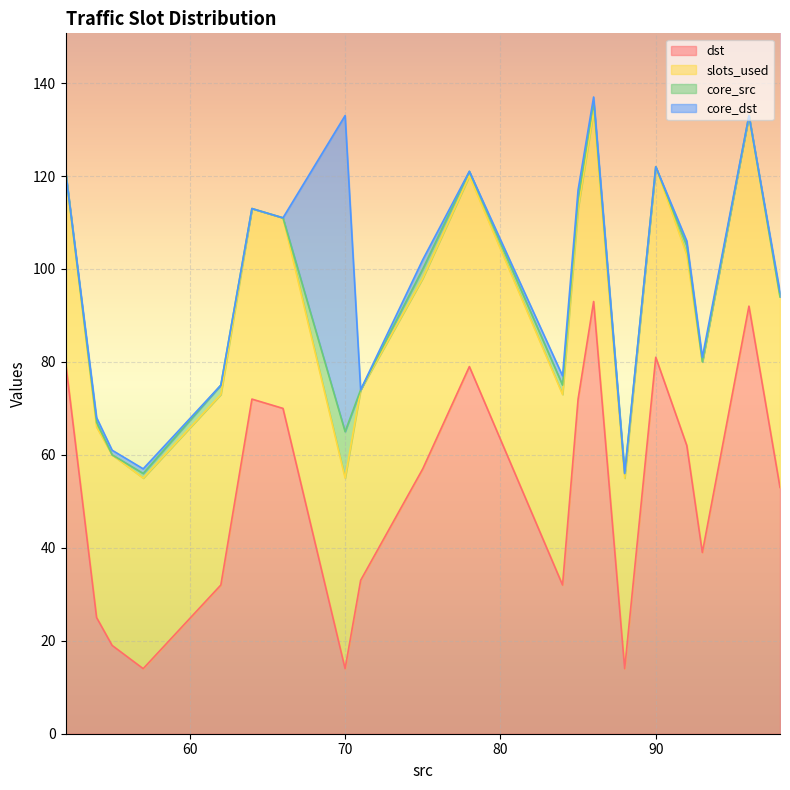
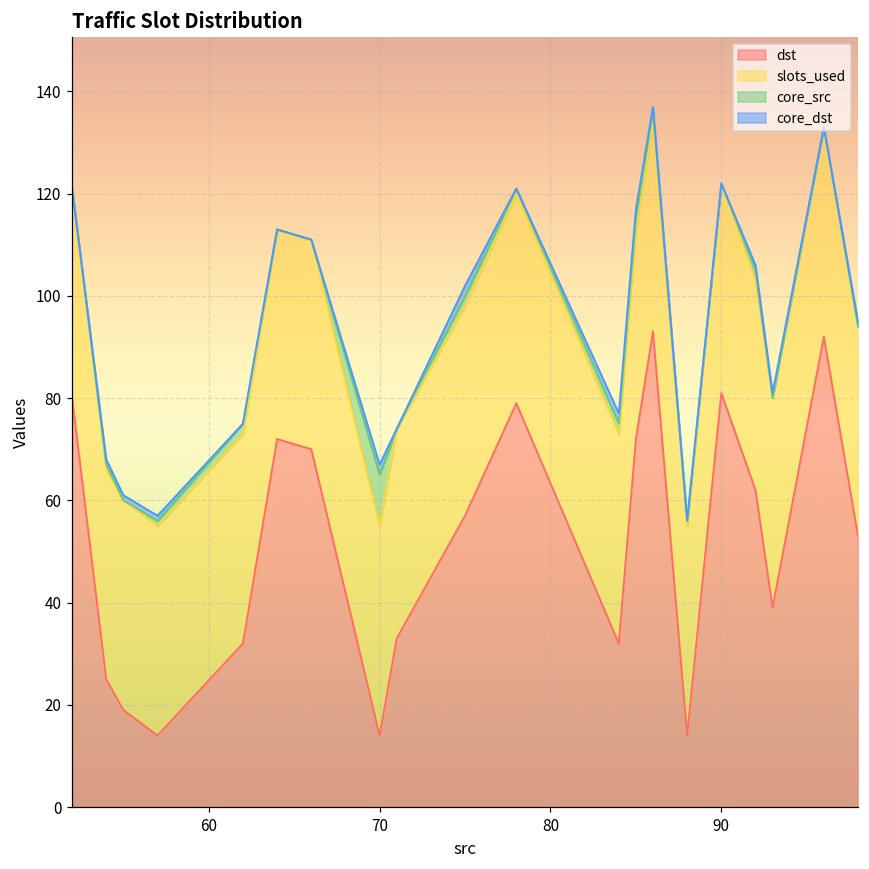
  {
    "dst": {
      "70": 14,
      "90": 81
    },
    "slots_used": {
      "70": 41
    },
    "core_src": {
      "70": 10
    },
    "core_dst": {
-     "70": 68
+     "70": 2
    }
  }
